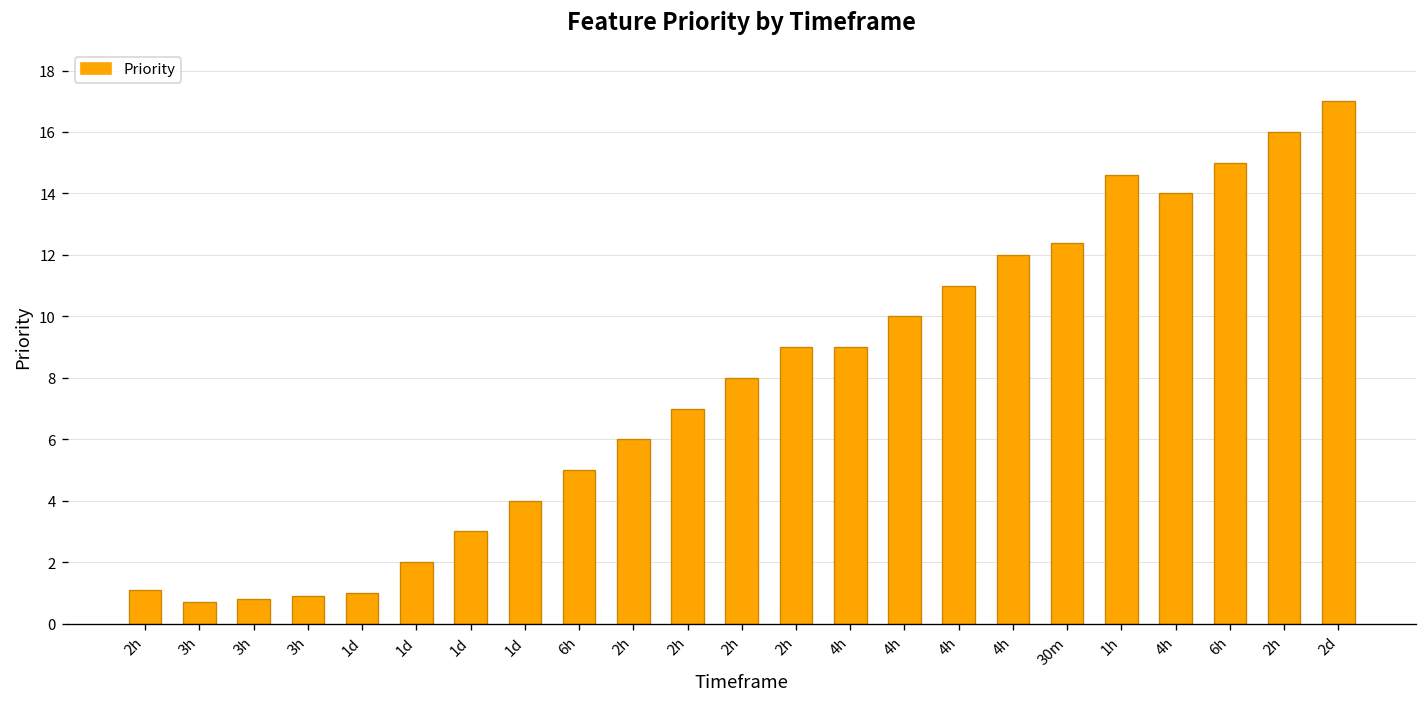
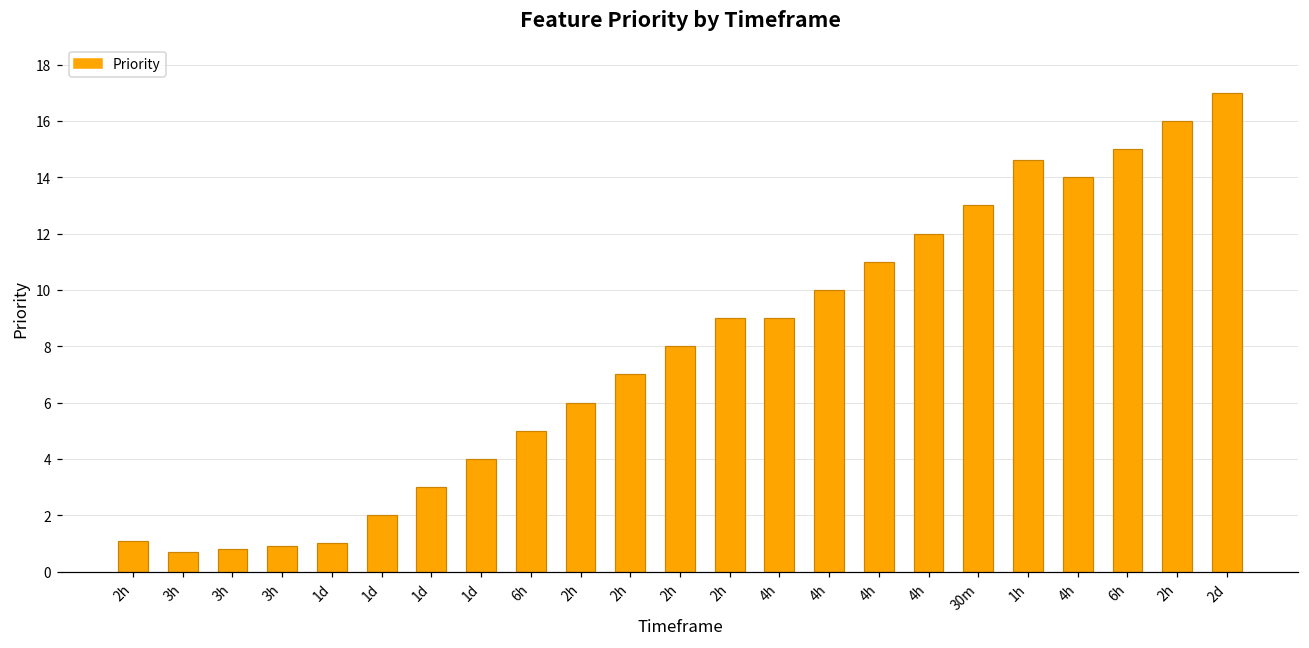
  {
-   "30m": 12.4,
+   "30m": 13.0,
    "1h": 14.6,
    "2d": 17.0
  }
